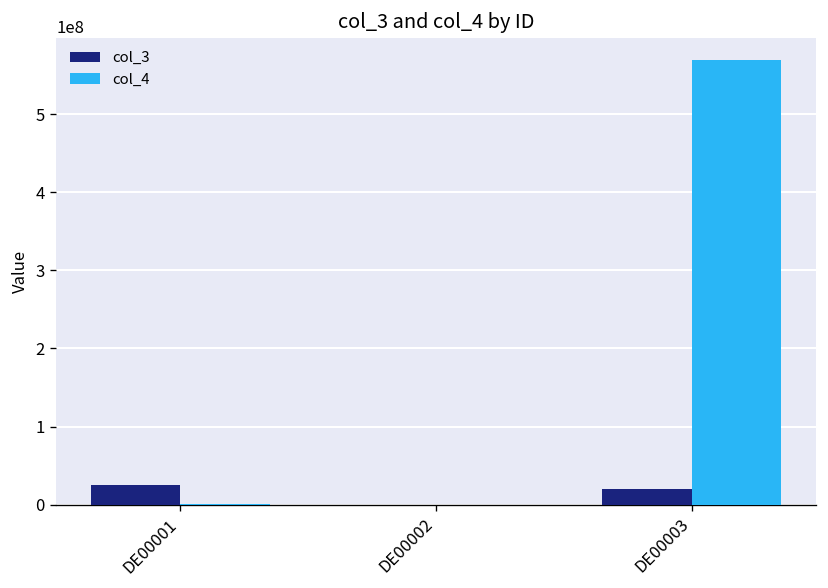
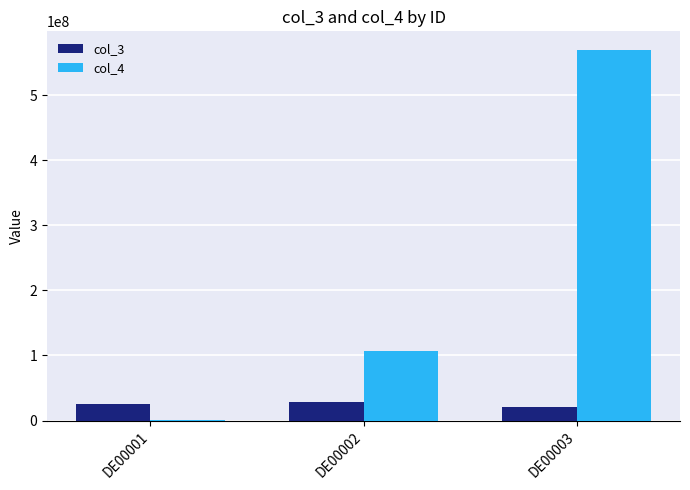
  {
    "col_3": {
      "DE00001": 30000000,
-     "DE00002": 0,
+     "DE00002": 30000000,
      "DE00003": 20000000
    },
    "col_4": {
-     "DE00002": 0,
+     "DE00002": 110000000,
      "DE00003": 570000000
    }
  }
